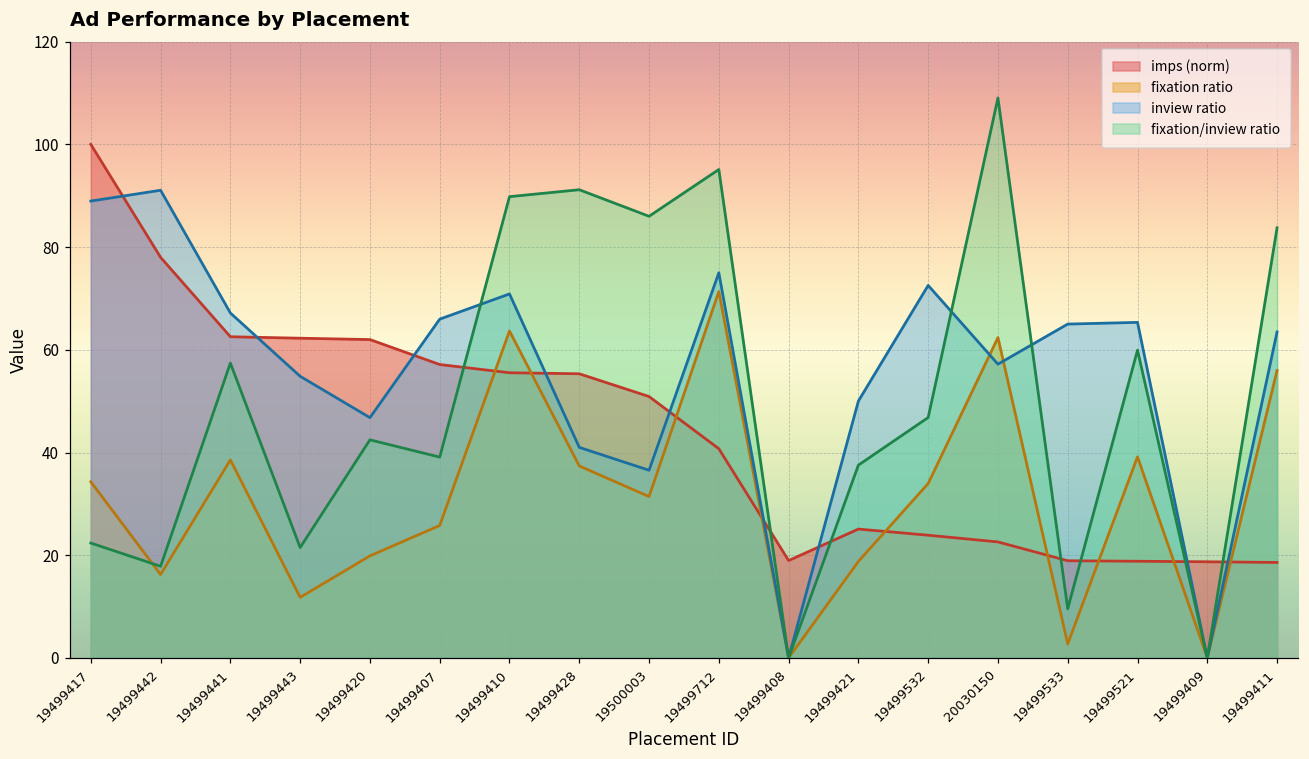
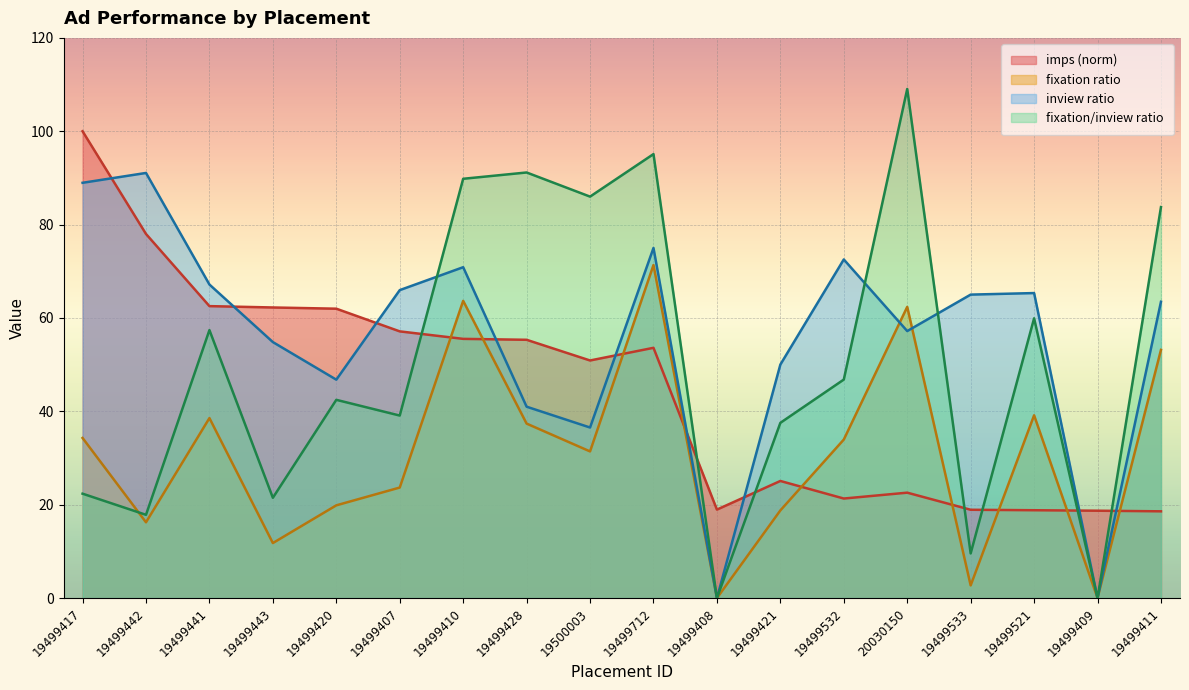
  {
    "imps (norm)": {
      "19499417": 100,
      "19499442": 78,
      "19499441": 63,
      "19499443": 62,
      "19499420": 62,
      "19499407": 57,
      "19499410": 56,
      "19499428": 55,
      "19500003": 51,
-     "19499712": 41,
+     "19499712": 54,
      "19499408": 19,
      "19499421": 25,
-     "19499532": 24,
+     "19499532": 21,
      "20030150": 23,
      "19499533": 19,
      "19499521": 19,
      "19499409": 19,
      "19499411": 19
    },
    "fixation ratio": {
      "19499417": 34,
      "19499442": 16,
      "19499441": 39,
      "19499443": 12,
      "19499420": 20,
-     "19499407": 26,
+     "19499407": 24,
      "19499410": 64,
      "19499428": 37,
      "19500003": 31,
      "19499712": 71,
      "19499421": 19,
      "19499532": 34,
      "20030150": 62,
      "19499533": 3,
      "19499521": 39,
-     "19499411": 56
+     "19499411": 53
    }
  }
